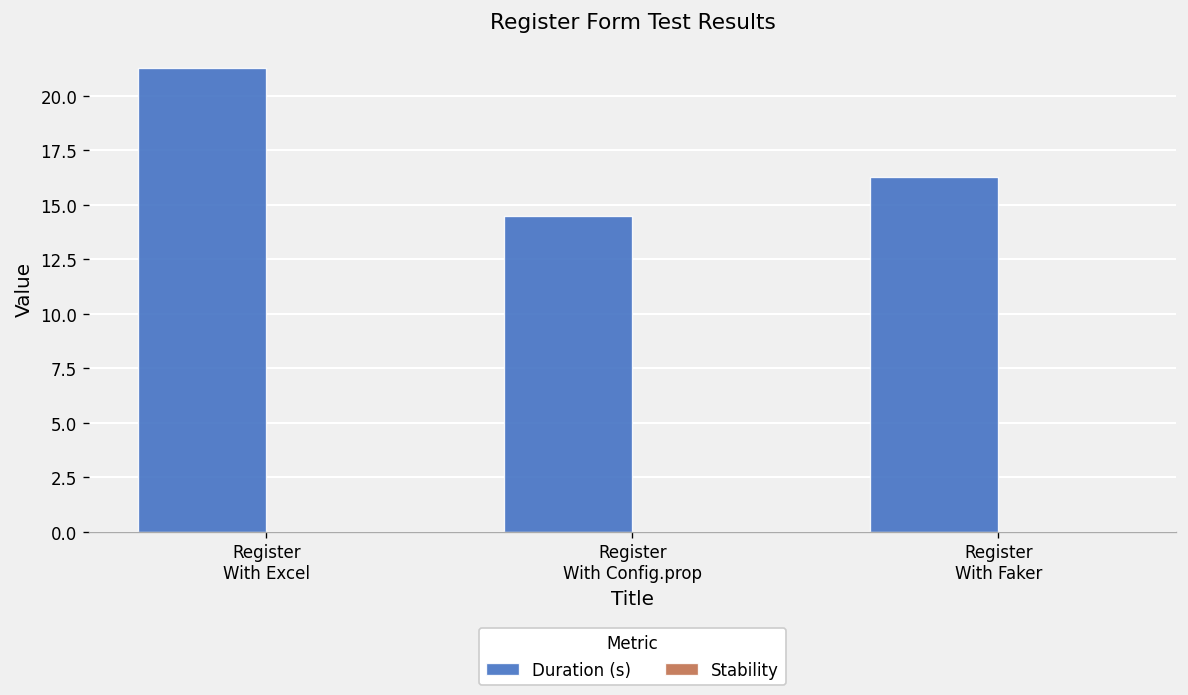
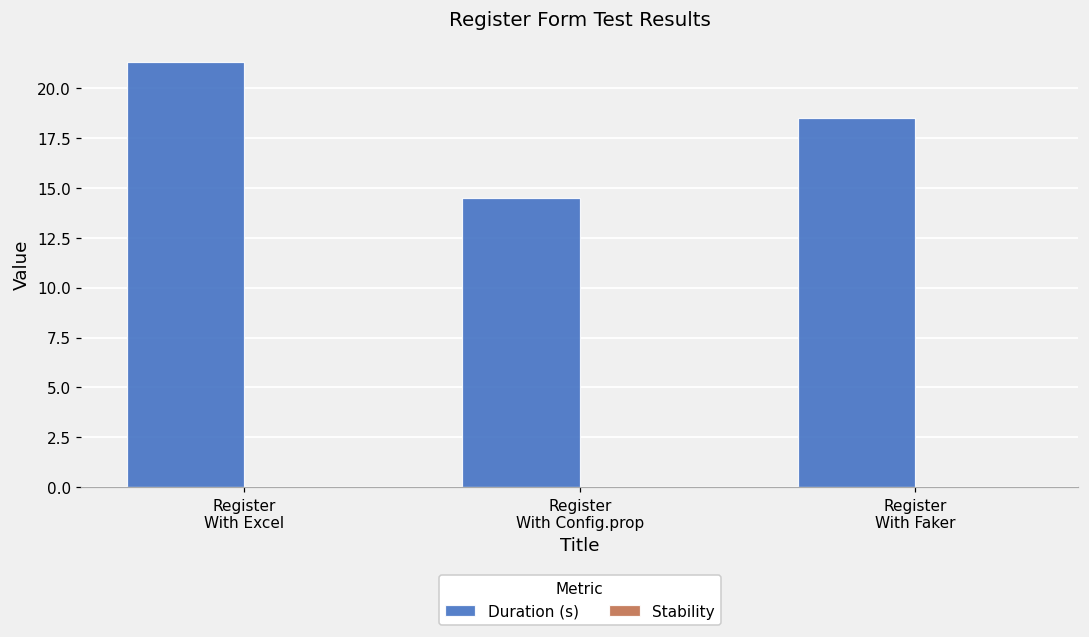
  {
    "Duration (s)": {
      "Register With Excel": 21.3,
      "Register With Config.prop": 14.5,
-     "Register With Faker": 16.3
+     "Register With Faker": 18.5
    },
    "Stability": {
      "Register With Excel": 0.0,
      "Register With Config.prop": 0.0,
      "Register With Faker": 0.0
    }
  }
